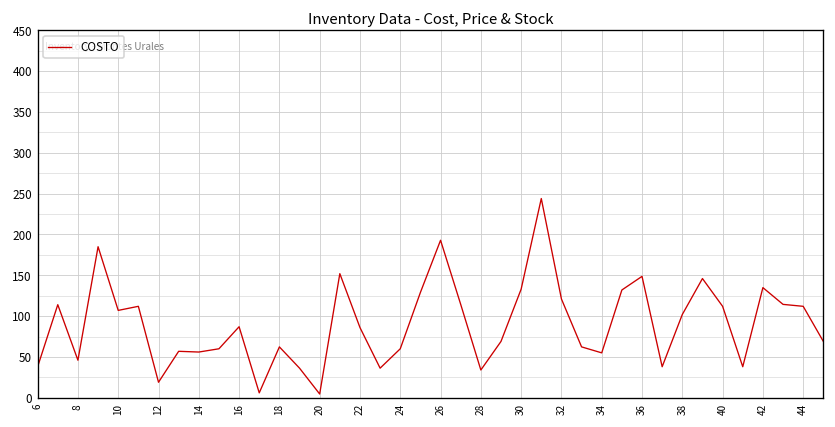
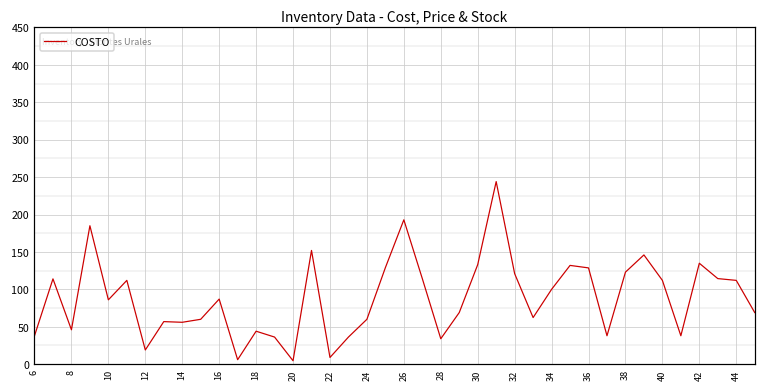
  {
    "6": 40,
    "8": 50,
-   "10": 110,
+   "10": 90,
    "12": 20,
    "14": 60,
    "16": 90,
-   "18": 60,
+   "18": 40,
    "20": 0,
-   "22": 90,
+   "22": 10,
    "24": 60,
    "26": 190,
    "28": 30,
    "30": 130,
    "32": 120,
-   "34": 60,
-   "36": 150,
-   "38": 100,
+   "34": 100,
+   "36": 130,
+   "38": 120,
    "40": 110,
    "42": 130,
    "44": 110
  }
